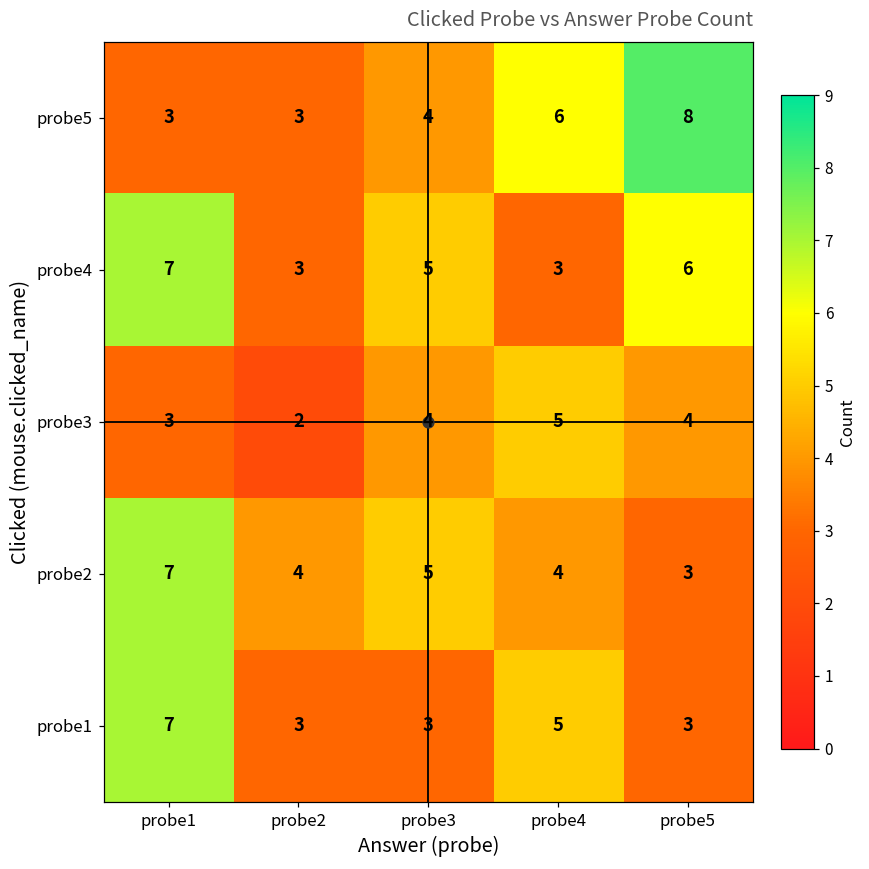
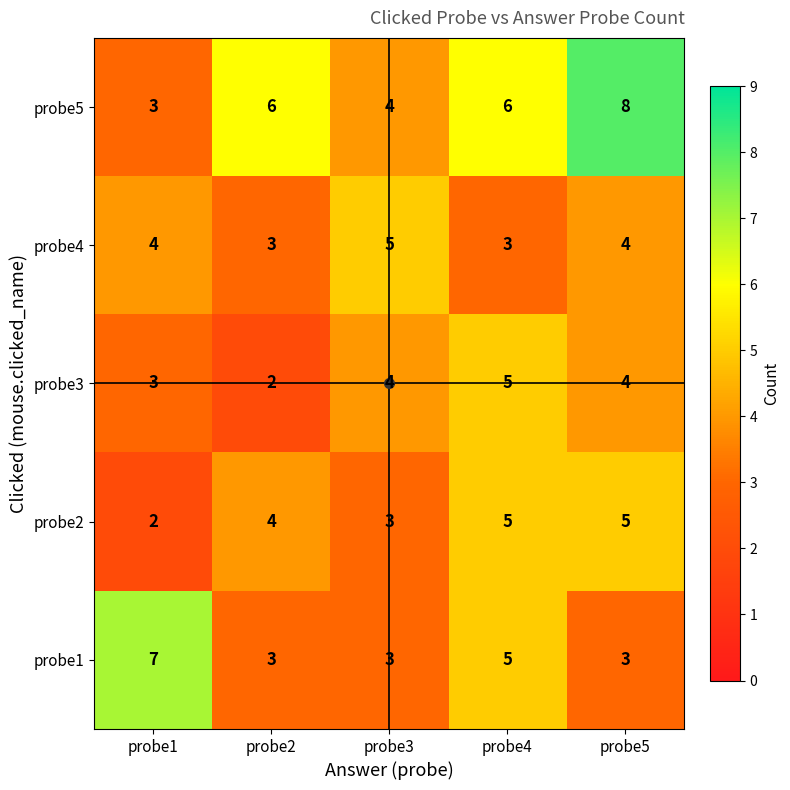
  {
    "probe5": {
      "probe1": 3,
-     "probe2": 3,
+     "probe2": 6,
      "probe3": 4,
      "probe4": 6,
      "probe5": 8
    },
    "probe4": {
-     "probe1": 7,
+     "probe1": 4,
      "probe2": 3,
      "probe3": 5,
      "probe4": 3,
-     "probe5": 6
+     "probe5": 4
    },
    "probe3": {
      "probe1": 3,
      "probe2": 2,
      "probe4": 5,
      "probe5": 4
    },
    "probe2": {
-     "probe1": 7,
+     "probe1": 2,
      "probe2": 4,
-     "probe3": 5,
-     "probe4": 4,
-     "probe5": 3
+     "probe3": 3,
+     "probe4": 5,
+     "probe5": 5
    },
    "probe1": {
      "probe1": 7,
      "probe2": 3,
      "probe3": 3,
      "probe4": 5,
      "probe5": 3
    }
  }
